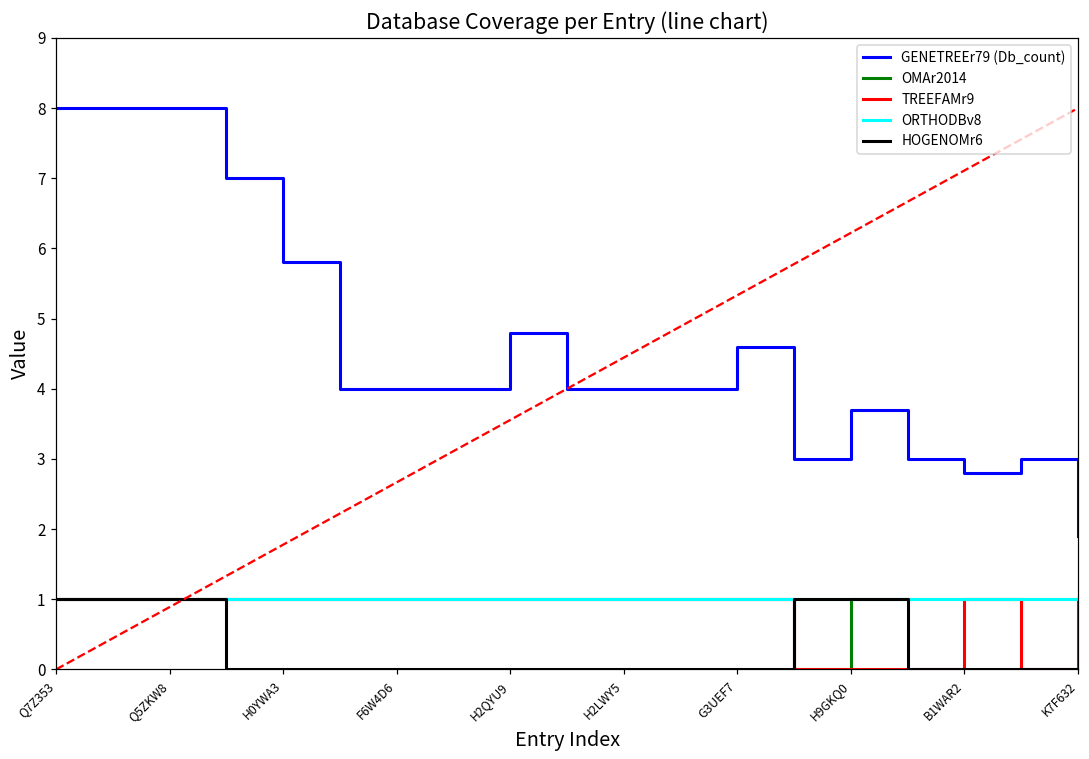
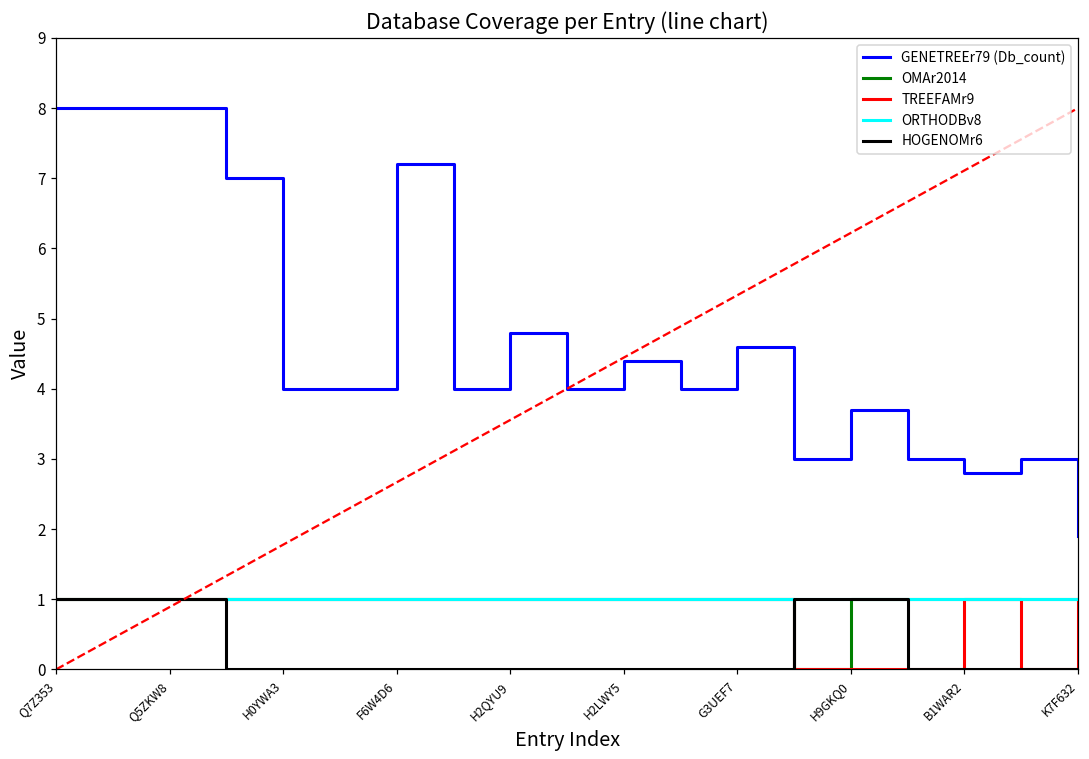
  {
    "GENETREEr79 (Db_count)": {
      "Q7Z353": 8.0,
      "Q5ZKW8": 8.0,
-     "H0YWA3": 5.8,
-     "F6W4D6": 4.0,
+     "H0YWA3": 4.0,
+     "F6W4D6": 7.2,
      "H2QYU9": 4.8,
-     "H2LWY5": 4.0,
+     "H2LWY5": 4.4,
      "G3UEF7": 4.6,
      "H9GKQ0": 3.7,
      "B1WAR2": 2.8,
      "K7F632": 1.9
    },
    "HOGENOMr6": {
      "H0YWA3": 0.0,
      "F6W4D6": 0.0,
      "H2QYU9": 0.0,
      "H2LWY5": 0.0,
      "G3UEF7": 0.0,
      "B1WAR2": 0.0,
      "K7F632": 0.0
    }
  }
